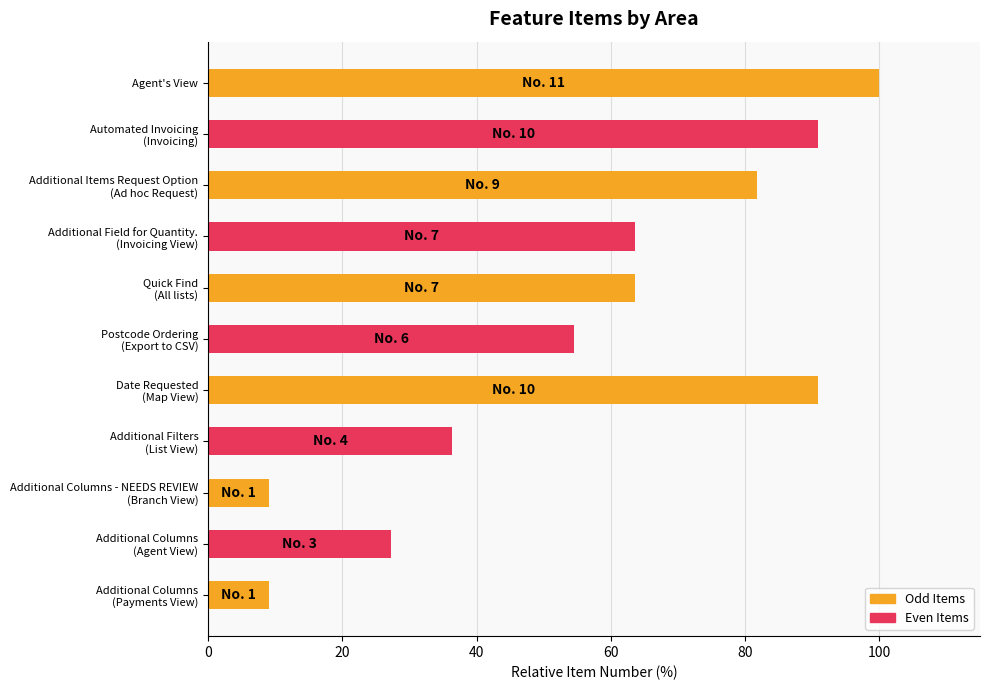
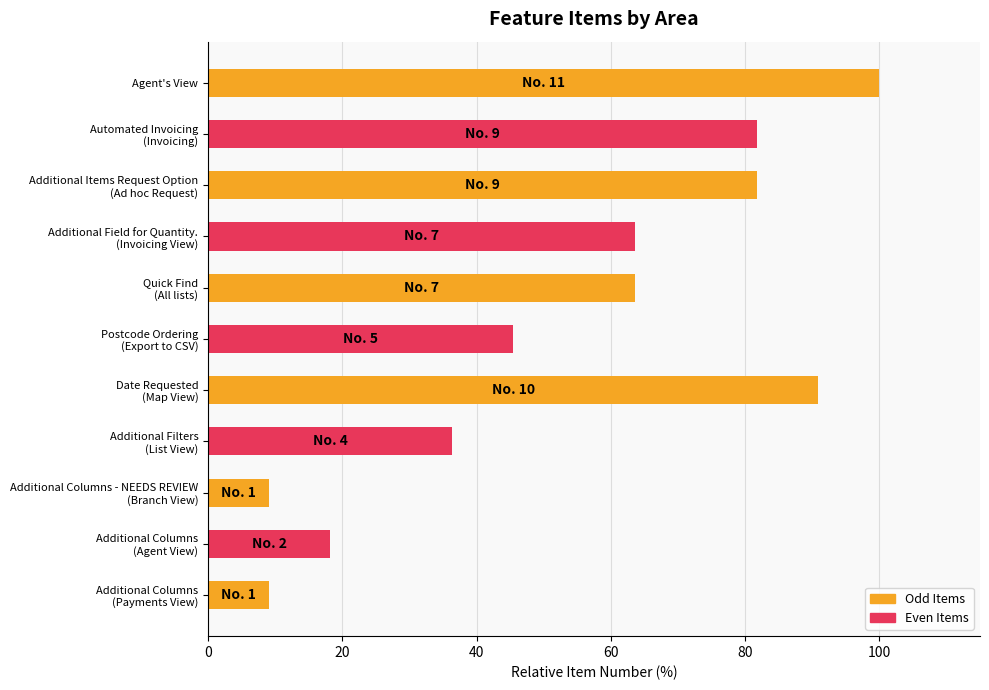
  {
-   "Automated Invoicing (Invoicing)": 10,
-   "Postcode Ordering (Export to CSV)": 6,
-   "Additional Columns (Agent View)": 3
+   "Automated Invoicing (Invoicing)": 9,
+   "Postcode Ordering (Export to CSV)": 5,
+   "Additional Columns (Agent View)": 2
  }
